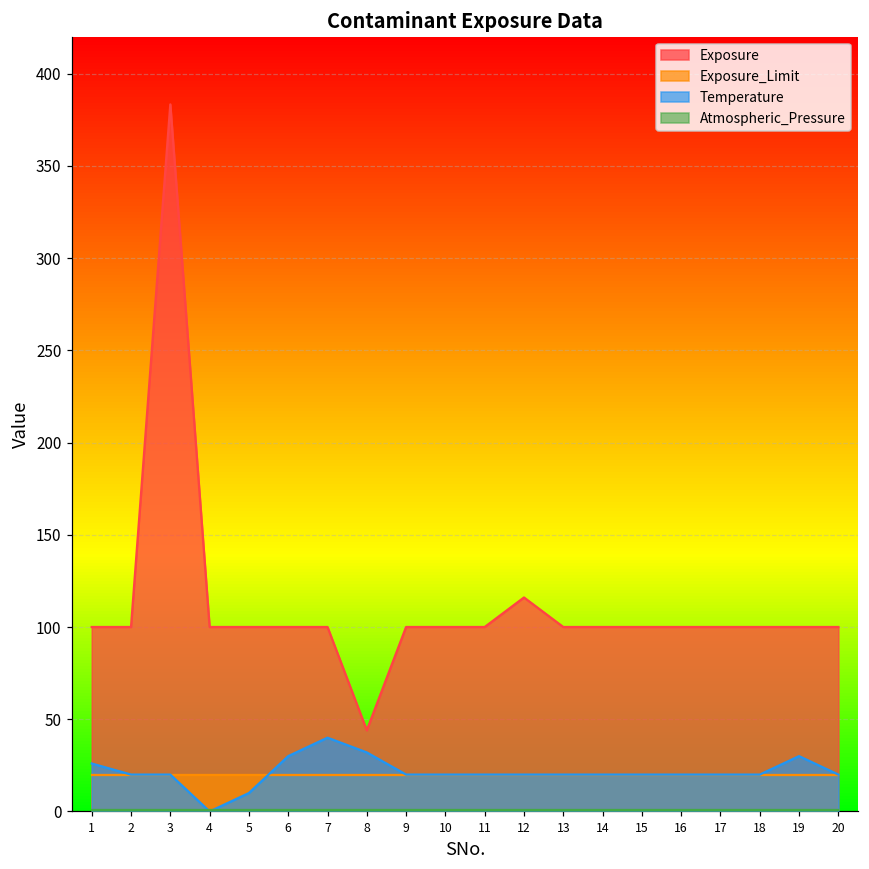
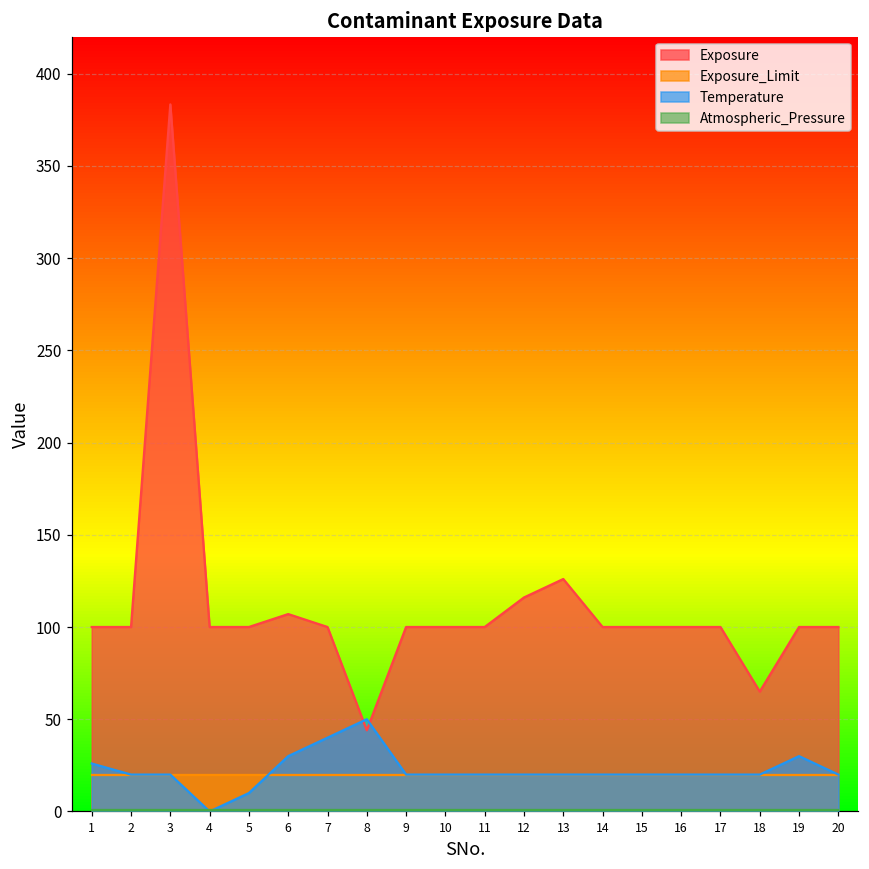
  {
    "Exposure": {
      "1": 100,
      "2": 100,
      "3": 383,
      "4": 100,
      "5": 100,
-     "6": 100,
+     "6": 107,
      "7": 100,
      "8": 44,
      "9": 100,
      "10": 100,
      "11": 100,
      "12": 116,
-     "13": 100,
+     "13": 126,
      "14": 100,
      "15": 100,
      "16": 100,
      "17": 100,
-     "18": 100,
+     "18": 65,
      "19": 100,
      "20": 100
    },
    "Exposure_Limit": {
      "1": 20,
      "4": 20,
      "5": 20,
      "6": 20,
      "7": 20,
      "8": 20,
      "19": 20
    },
    "Temperature": {
      "1": 26,
      "5": 10,
      "6": 30,
      "7": 40,
-     "8": 32,
+     "8": 50,
      "19": 30
    },
    "Atmospheric_Pressure": {
      "1": 1,
      "2": 1,
      "3": 1,
      "5": 1,
      "6": 1,
      "7": 1,
      "8": 1,
      "9": 1,
      "10": 1,
      "11": 1,
      "12": 1,
      "13": 1,
      "14": 1,
      "15": 1,
      "16": 1,
      "17": 1,
      "18": 1,
      "19": 1,
      "20": 1
    }
  }
